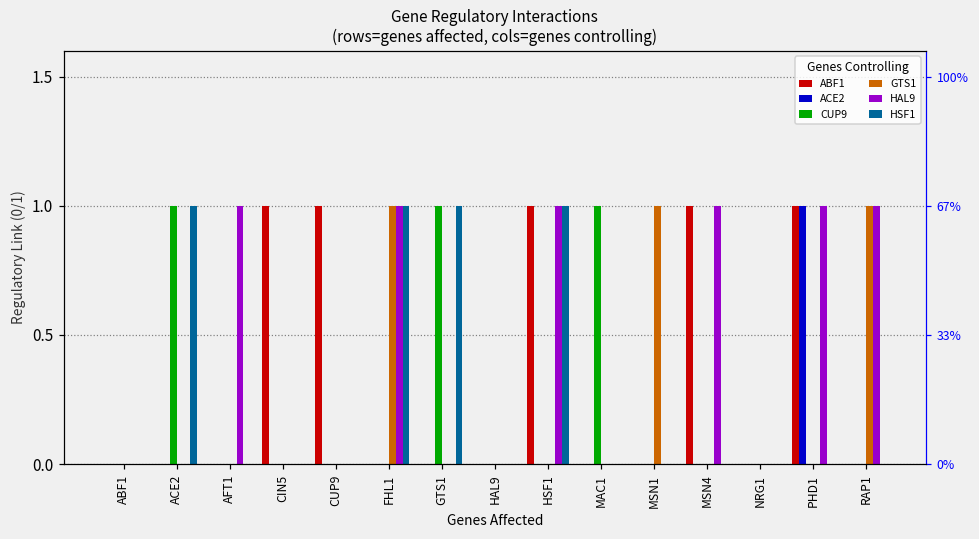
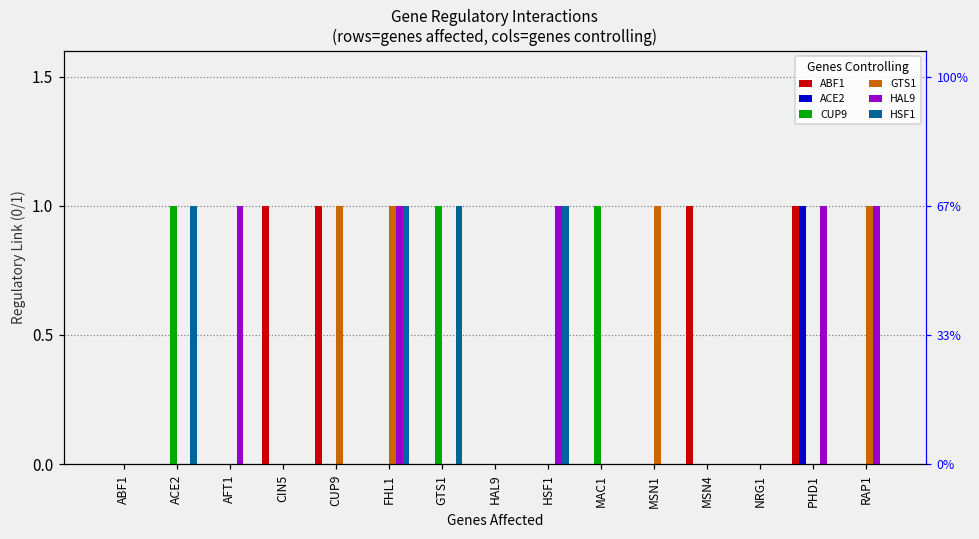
  {
    "ABF1": {
      "ABF1": 0,
      "ACE2": 0,
      "AFT1": 0,
      "CIN5": 1,
      "CUP9": 1,
      "FHL1": 0,
      "GTS1": 0,
      "HAL9": 0,
-     "HSF1": 1,
+     "HSF1": 0,
      "MAC1": 0,
      "MSN1": 0,
      "MSN4": 1,
      "NRG1": 0,
      "PHD1": 1,
      "RAP1": 0
    },
    "ACE2": {
      "ABF1": 0,
      "ACE2": 0,
      "AFT1": 0,
      "CIN5": 0,
      "CUP9": 0,
      "FHL1": 0,
      "GTS1": 0,
      "HAL9": 0,
      "HSF1": 0,
      "MAC1": 0,
      "MSN1": 0,
      "MSN4": 0,
      "NRG1": 0,
      "PHD1": 1,
      "RAP1": 0
    },
    "CUP9": {
      "ABF1": 0,
      "ACE2": 1,
      "AFT1": 0,
      "CIN5": 0,
      "CUP9": 0,
      "FHL1": 0,
      "GTS1": 1,
      "HAL9": 0,
      "HSF1": 0,
      "MAC1": 1,
      "MSN1": 0,
      "MSN4": 0,
      "NRG1": 0,
      "PHD1": 0,
      "RAP1": 0
    },
    "GTS1": {
      "ABF1": 0,
      "ACE2": 0,
      "AFT1": 0,
      "CIN5": 0,
-     "CUP9": 0,
+     "CUP9": 1,
      "FHL1": 1,
      "GTS1": 0,
      "HAL9": 0,
      "HSF1": 0,
      "MAC1": 0,
      "MSN1": 1,
      "MSN4": 0,
      "NRG1": 0,
      "PHD1": 0,
      "RAP1": 1
    },
    "HAL9": {
      "ABF1": 0,
      "ACE2": 0,
      "AFT1": 1,
      "CIN5": 0,
      "CUP9": 0,
      "FHL1": 1,
      "GTS1": 0,
      "HAL9": 0,
      "HSF1": 1,
      "MAC1": 0,
      "MSN1": 0,
-     "MSN4": 1,
+     "MSN4": 0,
      "NRG1": 0,
      "PHD1": 1,
      "RAP1": 1
    },
    "HSF1": {
      "ABF1": 0,
      "ACE2": 1,
      "AFT1": 0,
      "CIN5": 0,
      "CUP9": 0,
      "FHL1": 1,
      "GTS1": 1,
      "HAL9": 0,
      "HSF1": 1,
      "MAC1": 0,
      "MSN1": 0,
      "MSN4": 0,
      "NRG1": 0,
      "PHD1": 0,
      "RAP1": 0
    }
  }
